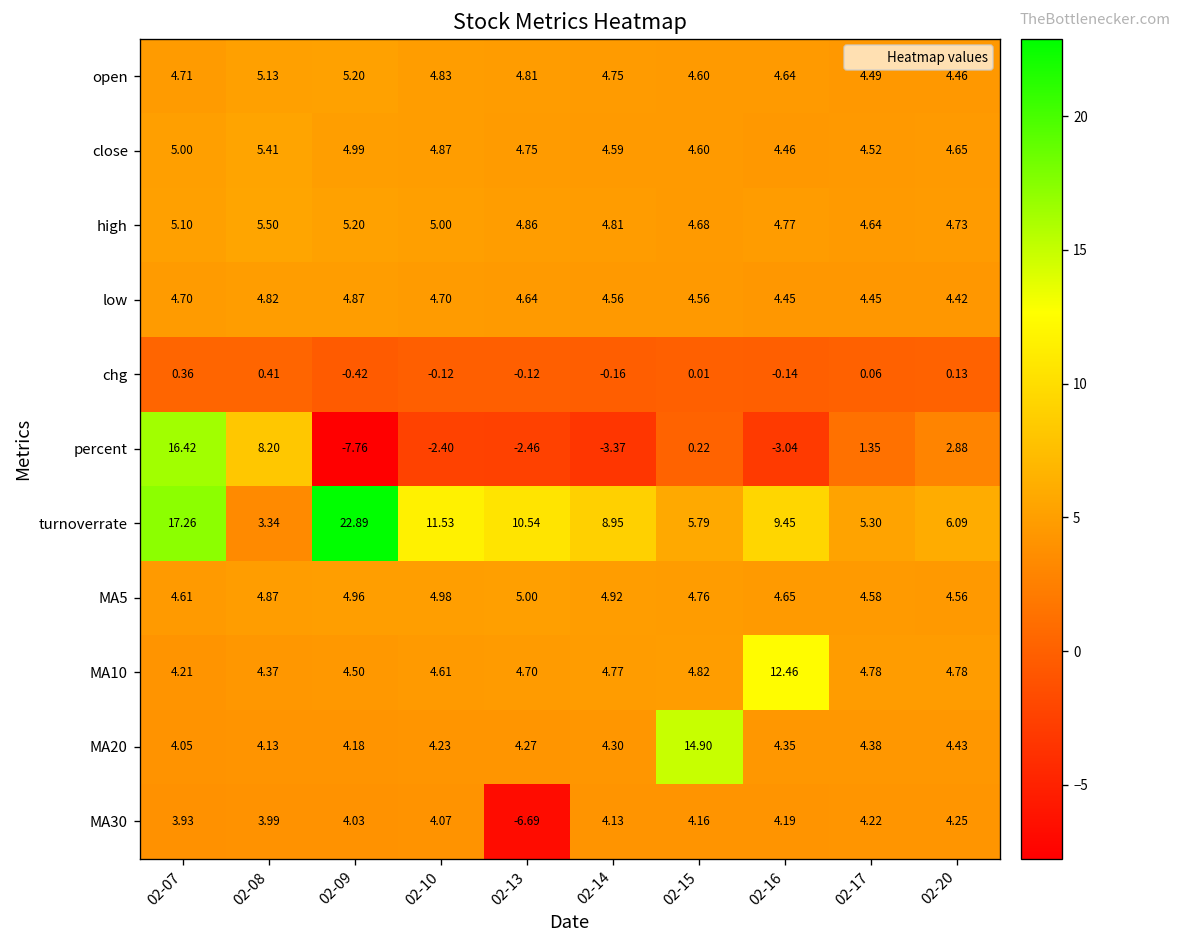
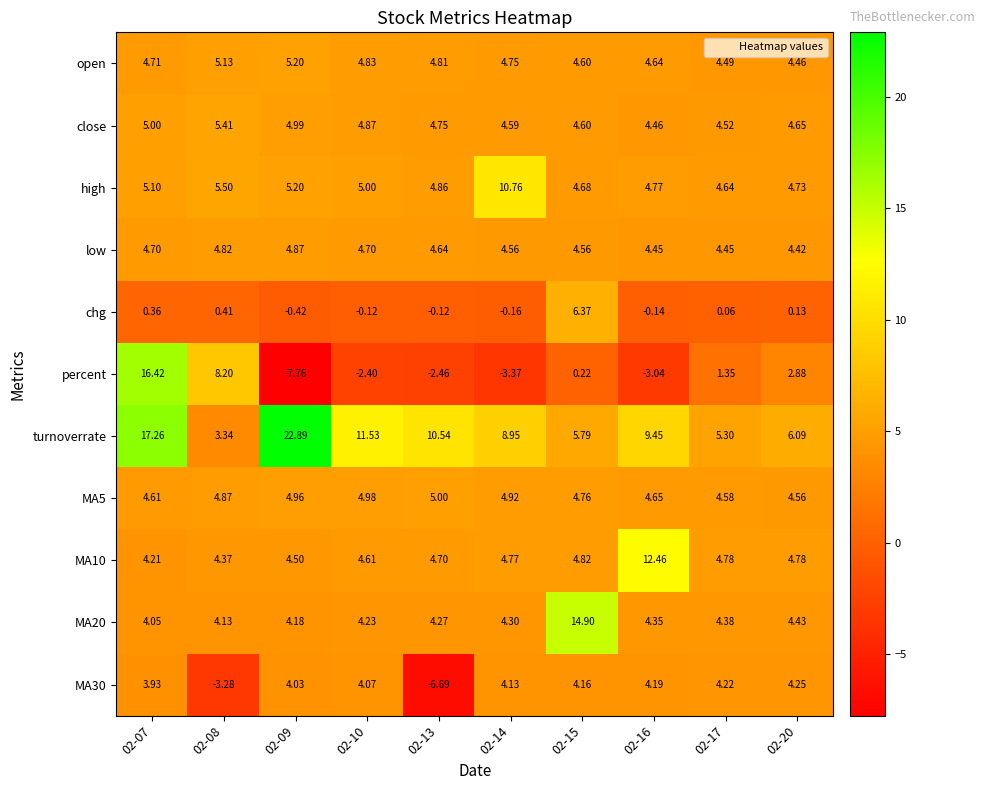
  {
    "open": {
      "02-07": 4.71,
      "02-08": 5.13,
      "02-09": 5.20,
      "02-10": 4.83,
      "02-13": 4.81,
      "02-14": 4.75,
      "02-15": 4.60,
      "02-16": 4.64,
      "02-17": 4.49,
      "02-20": 4.46
    },
    "close": {
      "02-07": 5.00,
      "02-08": 5.41,
      "02-09": 4.99,
      "02-10": 4.87,
      "02-13": 4.75,
      "02-14": 4.59,
      "02-15": 4.60,
      "02-16": 4.46,
      "02-17": 4.52,
      "02-20": 4.65
    },
    "high": {
      "02-07": 5.10,
      "02-08": 5.50,
      "02-09": 5.20,
      "02-10": 5.00,
      "02-13": 4.86,
-     "02-14": 4.81,
+     "02-14": 10.76,
      "02-15": 4.68,
      "02-16": 4.77,
      "02-17": 4.64,
      "02-20": 4.73
    },
    "low": {
      "02-07": 4.70,
      "02-08": 4.82,
      "02-09": 4.87,
      "02-10": 4.70,
      "02-13": 4.64,
      "02-14": 4.56,
      "02-15": 4.56,
      "02-16": 4.45,
      "02-17": 4.45,
      "02-20": 4.42
    },
    "chg": {
      "02-07": 0.36,
      "02-08": 0.41,
      "02-09": -0.42,
      "02-10": -0.12,
      "02-13": -0.12,
      "02-14": -0.16,
-     "02-15": 0.01,
+     "02-15": 6.37,
      "02-16": -0.14,
      "02-17": 0.06,
      "02-20": 0.13
    },
    "percent": {
      "02-07": 16.42,
      "02-08": 8.20,
      "02-09": -7.76,
      "02-10": -2.40,
      "02-13": -2.46,
      "02-14": -3.37,
      "02-15": 0.22,
      "02-16": -3.04,
      "02-17": 1.35,
      "02-20": 2.88
    },
    "turnoverrate": {
      "02-07": 17.26,
      "02-08": 3.34,
      "02-09": 22.89,
      "02-10": 11.53,
      "02-13": 10.54,
      "02-14": 8.95,
      "02-15": 5.79,
      "02-16": 9.45,
      "02-17": 5.30,
      "02-20": 6.09
    },
    "MA5": {
      "02-07": 4.61,
      "02-08": 4.87,
      "02-09": 4.96,
      "02-10": 4.98,
      "02-13": 5.00,
      "02-14": 4.92,
      "02-15": 4.76,
      "02-16": 4.65,
      "02-17": 4.58,
      "02-20": 4.56
    },
    "MA10": {
      "02-07": 4.21,
      "02-08": 4.37,
      "02-09": 4.50,
      "02-10": 4.61,
      "02-13": 4.70,
      "02-14": 4.77,
      "02-15": 4.82,
      "02-16": 12.46,
      "02-17": 4.78,
      "02-20": 4.78
    },
    "MA20": {
      "02-07": 4.05,
      "02-08": 4.13,
      "02-09": 4.18,
      "02-10": 4.23,
      "02-13": 4.27,
      "02-14": 4.30,
      "02-15": 14.90,
      "02-16": 4.35,
      "02-17": 4.38,
      "02-20": 4.43
    },
    "MA30": {
      "02-07": 3.93,
-     "02-08": 3.99,
+     "02-08": -3.28,
      "02-09": 4.03,
      "02-10": 4.07,
      "02-13": -6.69,
      "02-14": 4.13,
      "02-15": 4.16,
      "02-16": 4.19,
      "02-17": 4.22,
      "02-20": 4.25
    }
  }
